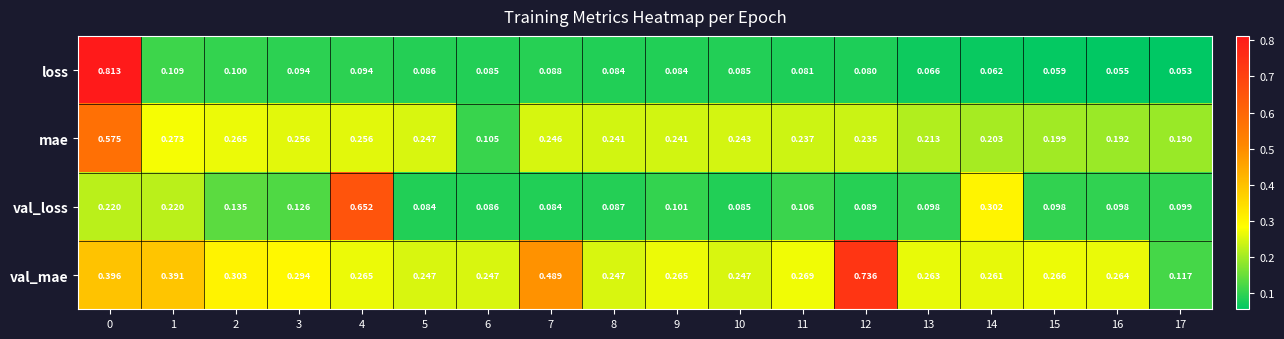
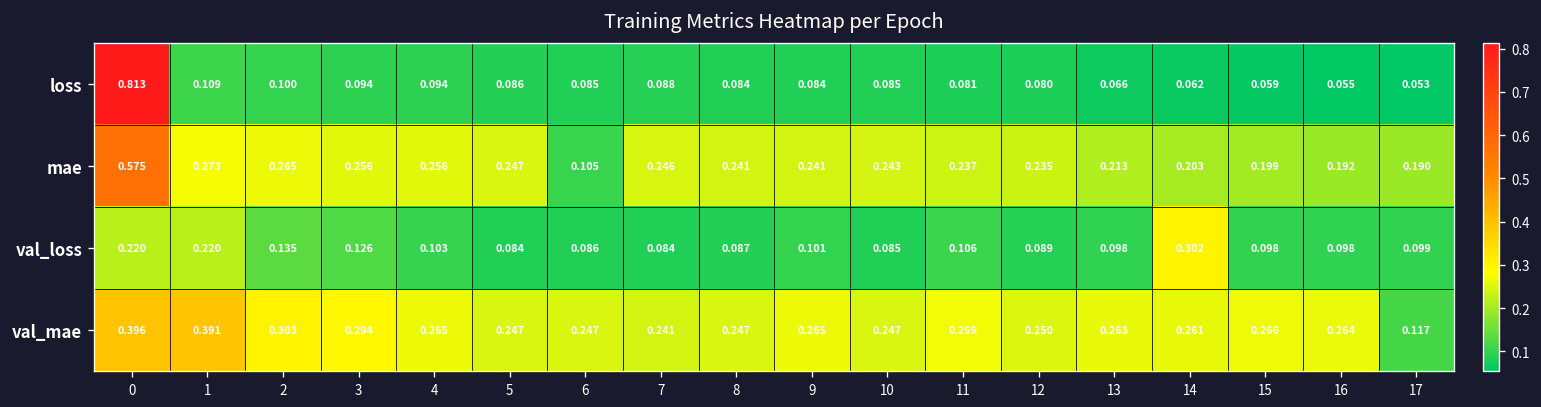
  {
    "loss": {
      "0": 0.813,
      "1": 0.109,
      "2": 0.100,
      "3": 0.094,
      "4": 0.094,
      "5": 0.086,
      "6": 0.085,
      "7": 0.088,
      "8": 0.084,
      "9": 0.084,
      "10": 0.085,
      "11": 0.081,
      "12": 0.080,
      "13": 0.066,
      "14": 0.062,
      "15": 0.059,
      "16": 0.055,
      "17": 0.053
    },
    "mae": {
      "0": 0.575,
      "1": 0.273,
      "2": 0.265,
      "3": 0.256,
      "4": 0.256,
      "5": 0.247,
      "6": 0.105,
      "7": 0.246,
      "8": 0.241,
      "9": 0.241,
      "10": 0.243,
      "11": 0.237,
      "12": 0.235,
      "13": 0.213,
      "14": 0.203,
      "15": 0.199,
      "16": 0.192,
      "17": 0.190
    },
    "val_loss": {
      "0": 0.220,
      "1": 0.220,
      "2": 0.135,
      "3": 0.126,
-     "4": 0.652,
+     "4": 0.103,
      "5": 0.084,
      "6": 0.086,
      "7": 0.084,
      "8": 0.087,
      "9": 0.101,
      "10": 0.085,
      "11": 0.106,
      "12": 0.089,
      "13": 0.098,
      "14": 0.302,
      "15": 0.098,
      "16": 0.098,
      "17": 0.099
    },
    "val_mae": {
      "0": 0.396,
      "1": 0.391,
      "2": 0.303,
      "3": 0.294,
      "4": 0.265,
      "5": 0.247,
      "6": 0.247,
-     "7": 0.489,
+     "7": 0.241,
      "8": 0.247,
      "9": 0.265,
      "10": 0.247,
      "11": 0.269,
-     "12": 0.736,
+     "12": 0.250,
      "13": 0.263,
      "14": 0.261,
      "15": 0.266,
      "16": 0.264,
      "17": 0.117
    }
  }
